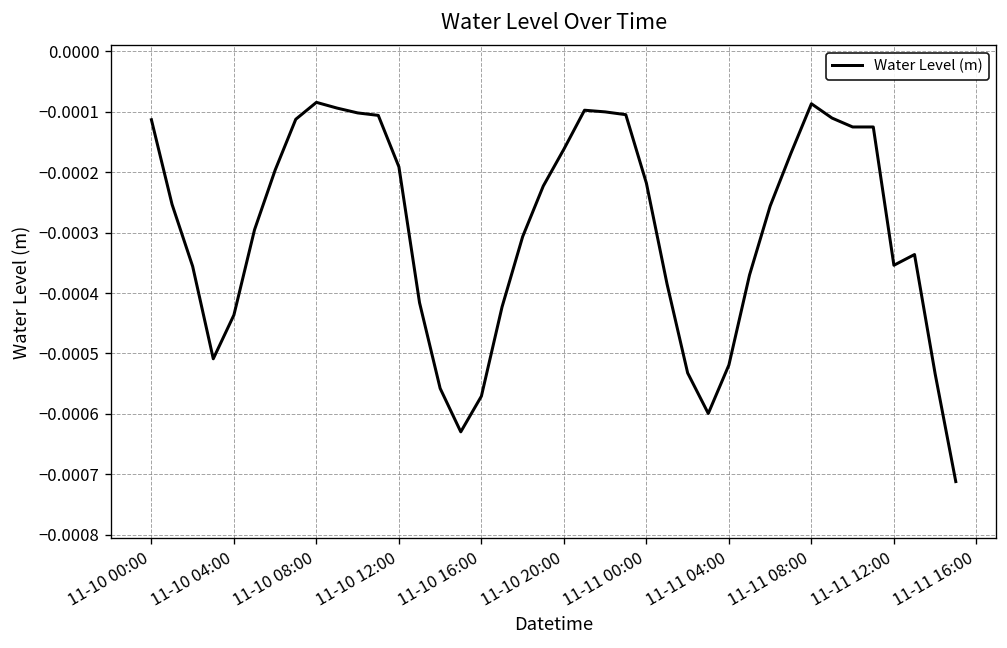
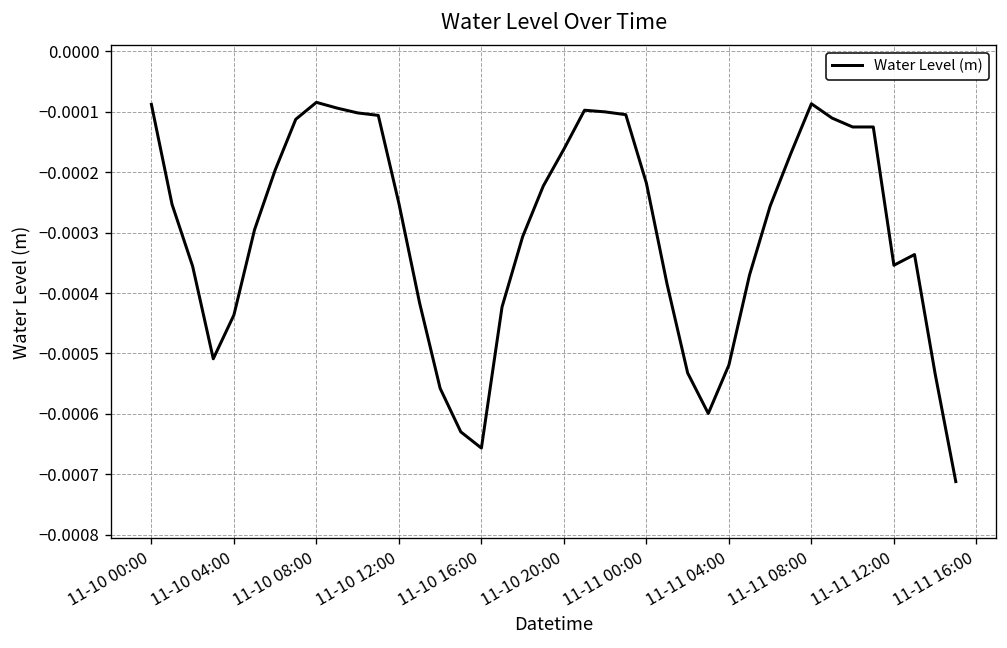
  {
-   "11-10 00:00": -0.00011,
+   "11-10 00:00": -0.00009,
    "11-10 04:00": -0.00044,
    "11-10 08:00": -0.00008,
-   "11-10 12:00": -0.00019,
-   "11-10 16:00": -0.00057,
+   "11-10 12:00": -0.00025,
+   "11-10 16:00": -0.00066,
    "11-10 20:00": -0.00016,
    "11-11 00:00": -0.00022,
    "11-11 04:00": -0.00052,
    "11-11 08:00": -0.00009,
    "11-11 12:00": -0.00035
  }
